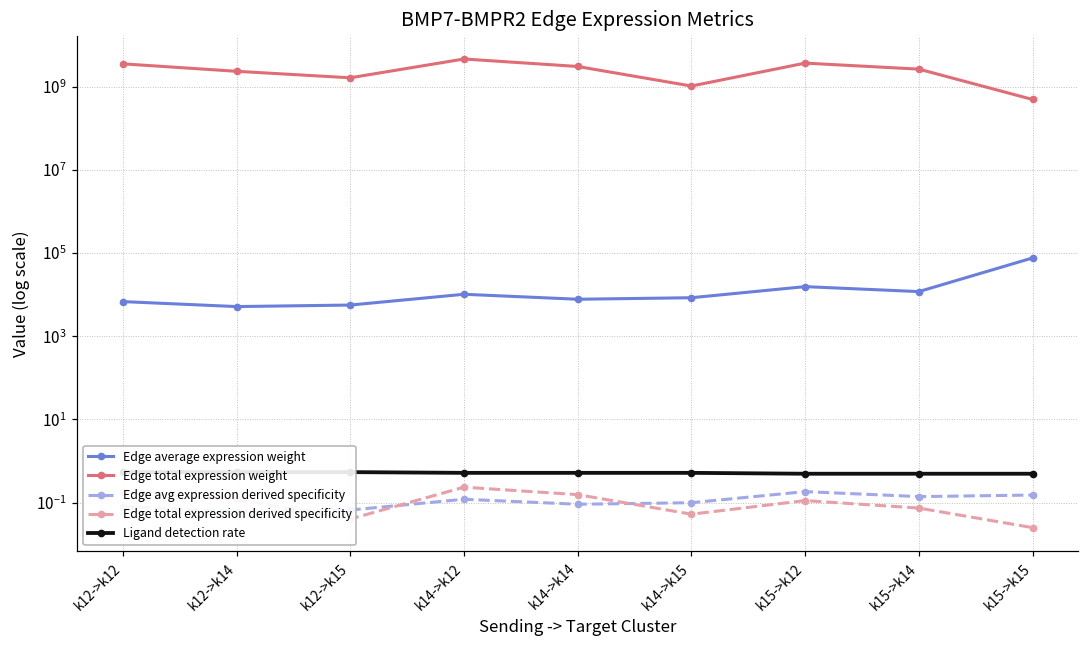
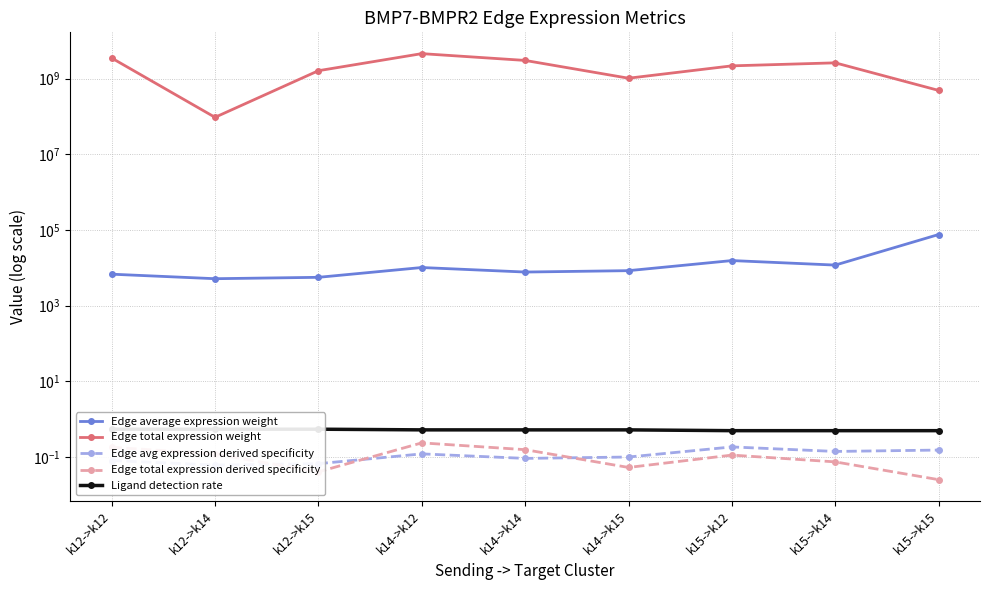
  {
    "Edge average expression weight": {
      "k12->k12": 7000,
      "k12->k14": 5000,
      "k12->k15": 6000,
      "k14->k12": 10000,
      "k14->k14": 8000,
      "k14->k15": 8000,
      "k15->k12": 16000,
      "k15->k14": 12000,
      "k15->k15": 80000
    },
    "Edge total expression weight": {
      "k12->k12": 4000000000,
-     "k12->k14": 2000000000,
+     "k12->k14": 100000000,
      "k12->k15": 1600000000,
      "k14->k12": 5000000000,
      "k14->k14": 3000000000,
      "k14->k15": 1000000000,
-     "k15->k12": 4000000000,
+     "k15->k12": 2000000000,
      "k15->k14": 3000000000,
      "k15->k15": 500000000
    },
    "Edge avg expression derived specificity": {
      "k14->k12": 0.12,
      "k14->k14": 0.09,
      "k14->k15": 0.10,
      "k15->k12": 0.2,
      "k15->k14": 0.14,
      "k15->k15": 0.15
    },
    "Edge total expression derived specificity": {
      "k14->k12": 0.2,
      "k14->k14": 0.16,
      "k14->k15": 0.05,
      "k15->k12": 0.11,
      "k15->k14": 0.07,
      "k15->k15": 0.03
    },
    "Ligand detection rate": {
      "k14->k12": 0.5,
      "k14->k14": 0.5,
      "k14->k15": 0.5,
      "k15->k12": 0.5,
      "k15->k14": 0.5,
      "k15->k15": 0.5
    }
  }
